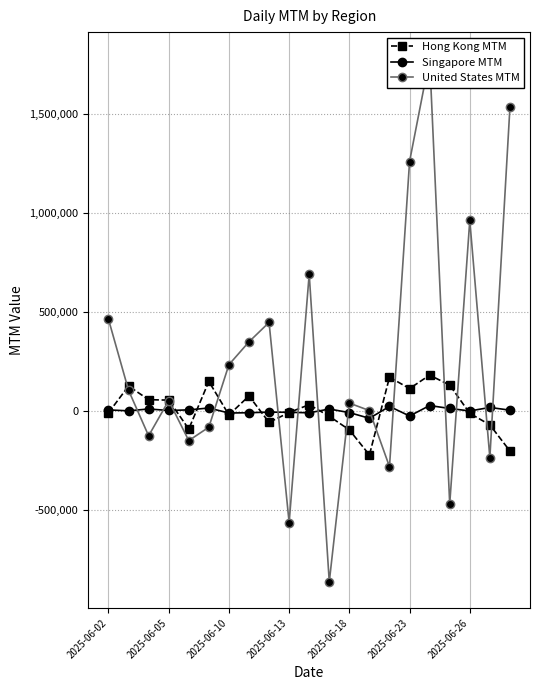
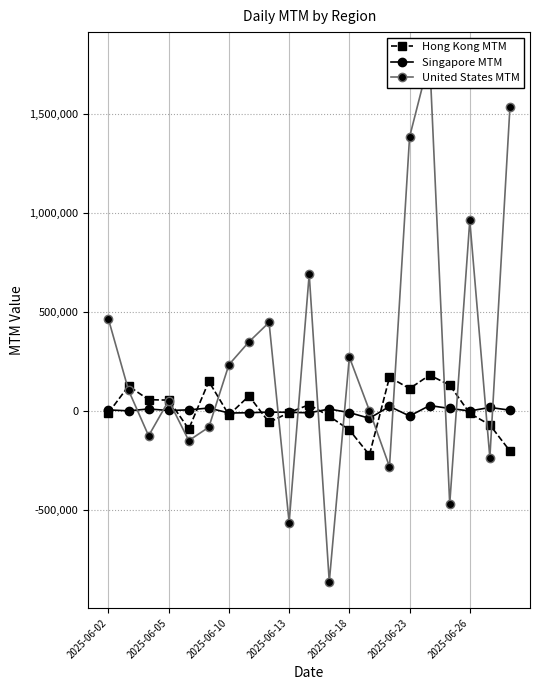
  {
    "United States MTM": {
      "2025-06-02": "460,000",
      "2025-06-10": "230,000",
      "2025-06-13": "-570,000",
-     "2025-06-18": "40,000",
-     "2025-06-23": "1,260,000",
+     "2025-06-18": "270,000",
+     "2025-06-23": "1,380,000",
      "2025-06-26": "960,000"
    }
  }
